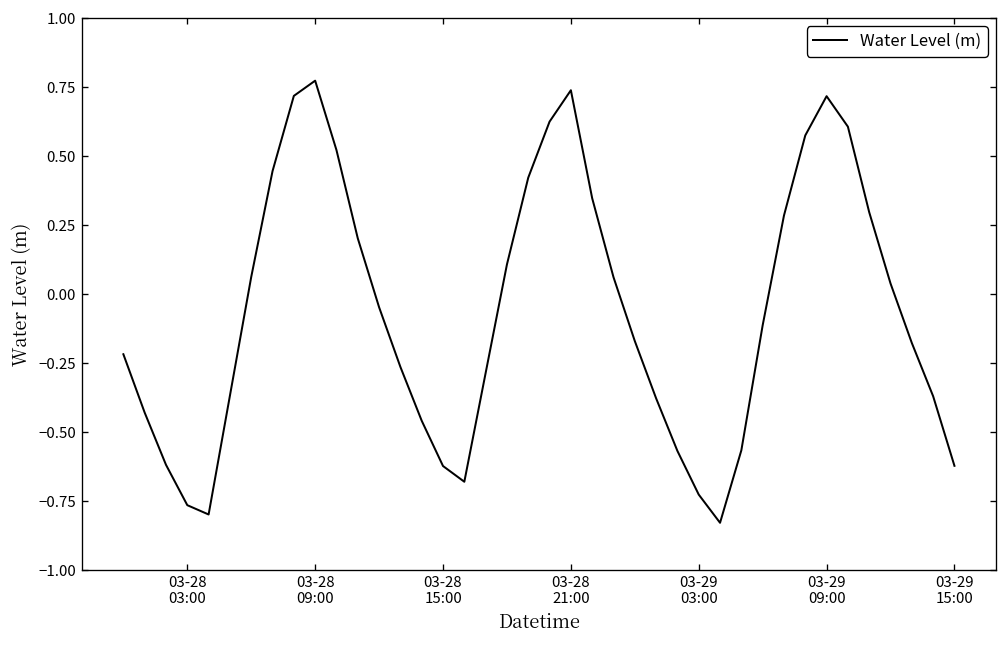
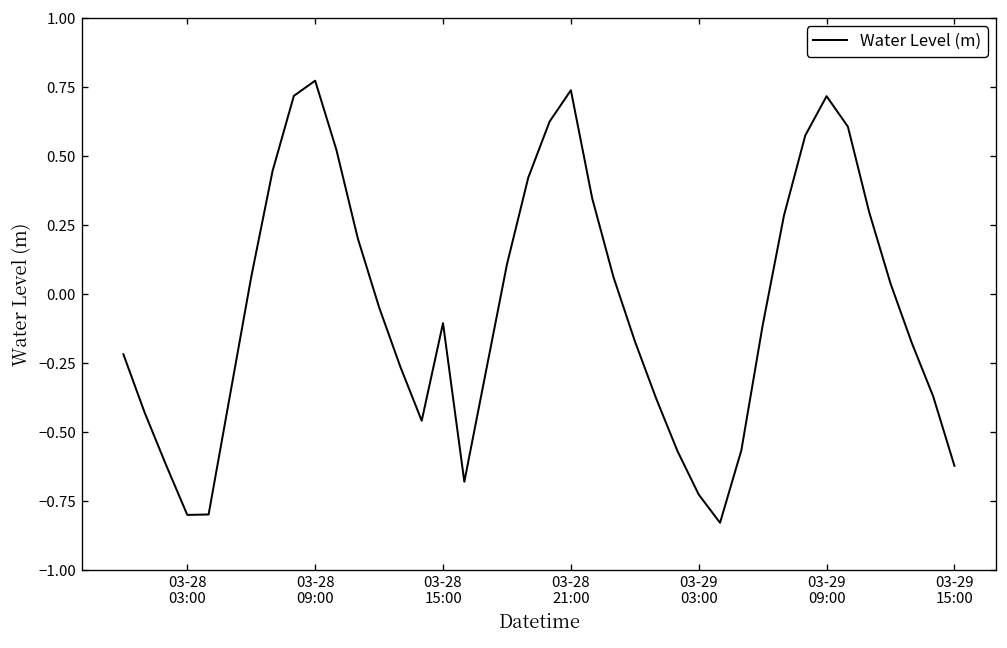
  {
-   "03-28 03:00": -0.76,
+   "03-28 03:00": -0.80,
    "03-28 09:00": 0.77,
-   "03-28 15:00": -0.62,
+   "03-28 15:00": -0.11,
    "03-28 21:00": 0.74,
    "03-29 03:00": -0.73,
    "03-29 09:00": 0.72,
    "03-29 15:00": -0.62
  }
